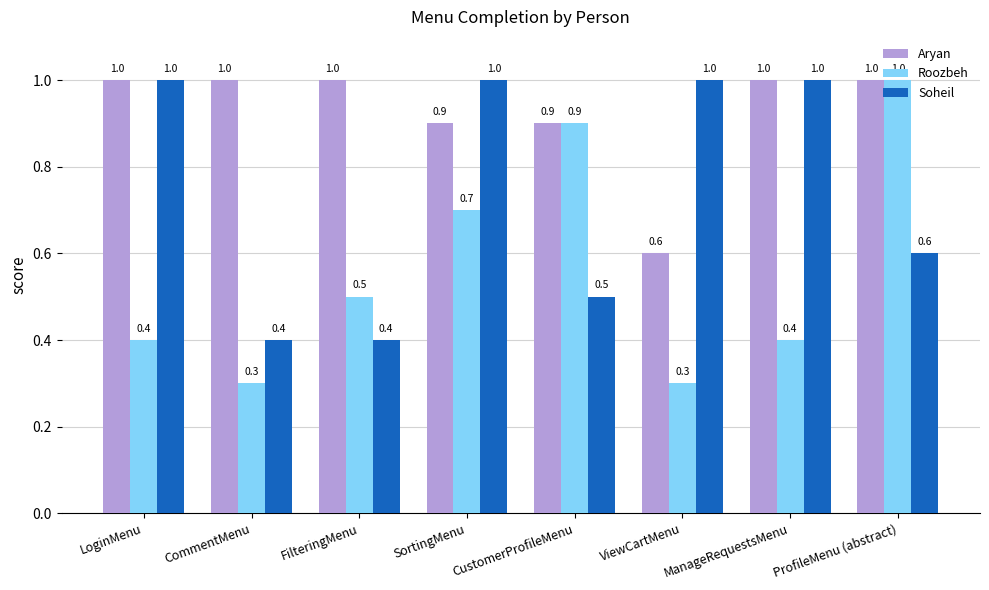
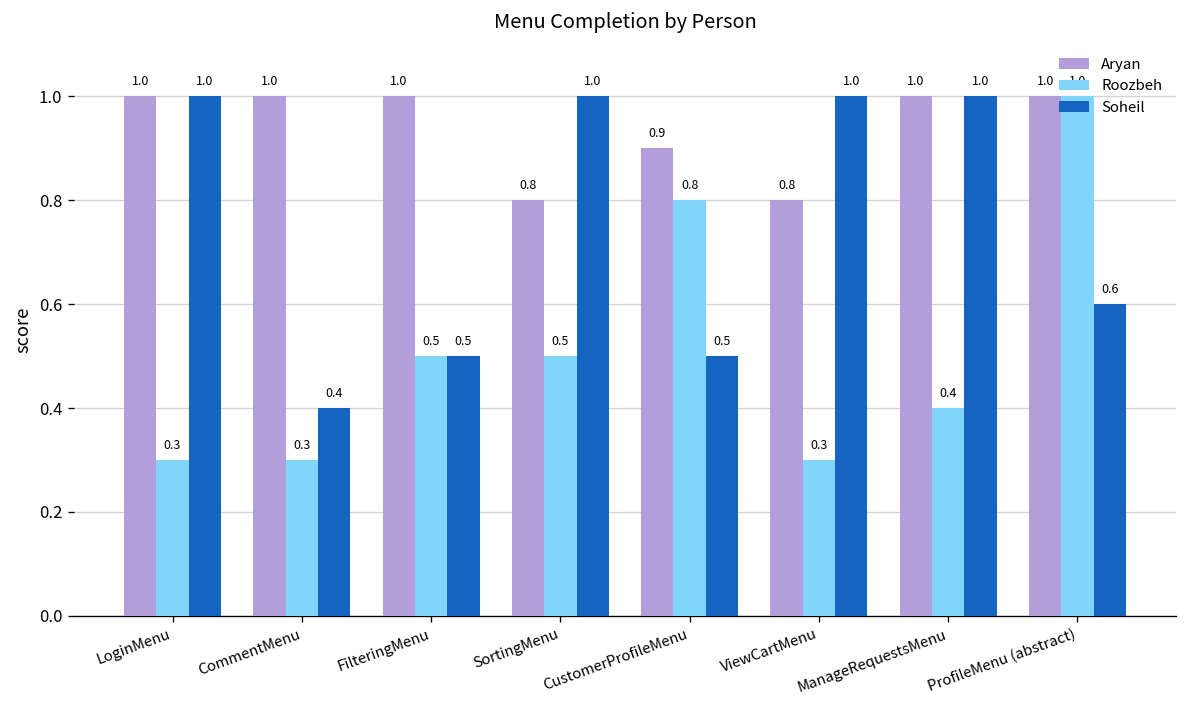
  {
    "Aryan": {
      "LoginMenu": 1.0,
      "CommentMenu": 1.0,
      "FilteringMenu": 1.0,
-     "SortingMenu": 0.9,
+     "SortingMenu": 0.8,
      "CustomerProfileMenu": 0.9,
-     "ViewCartMenu": 0.6,
+     "ViewCartMenu": 0.8,
      "ManageRequestsMenu": 1.0,
      "ProfileMenu (abstract)": 1.0
    },
    "Roozbeh": {
-     "LoginMenu": 0.4,
+     "LoginMenu": 0.3,
      "CommentMenu": 0.3,
      "FilteringMenu": 0.5,
-     "SortingMenu": 0.7,
-     "CustomerProfileMenu": 0.9,
+     "SortingMenu": 0.5,
+     "CustomerProfileMenu": 0.8,
      "ViewCartMenu": 0.3,
      "ManageRequestsMenu": 0.4,
      "ProfileMenu (abstract)": 1.0
    },
    "Soheil": {
      "LoginMenu": 1.0,
      "CommentMenu": 0.4,
-     "FilteringMenu": 0.4,
+     "FilteringMenu": 0.5,
      "SortingMenu": 1.0,
      "CustomerProfileMenu": 0.5,
      "ViewCartMenu": 1.0,
      "ManageRequestsMenu": 1.0,
      "ProfileMenu (abstract)": 0.6
    }
  }
